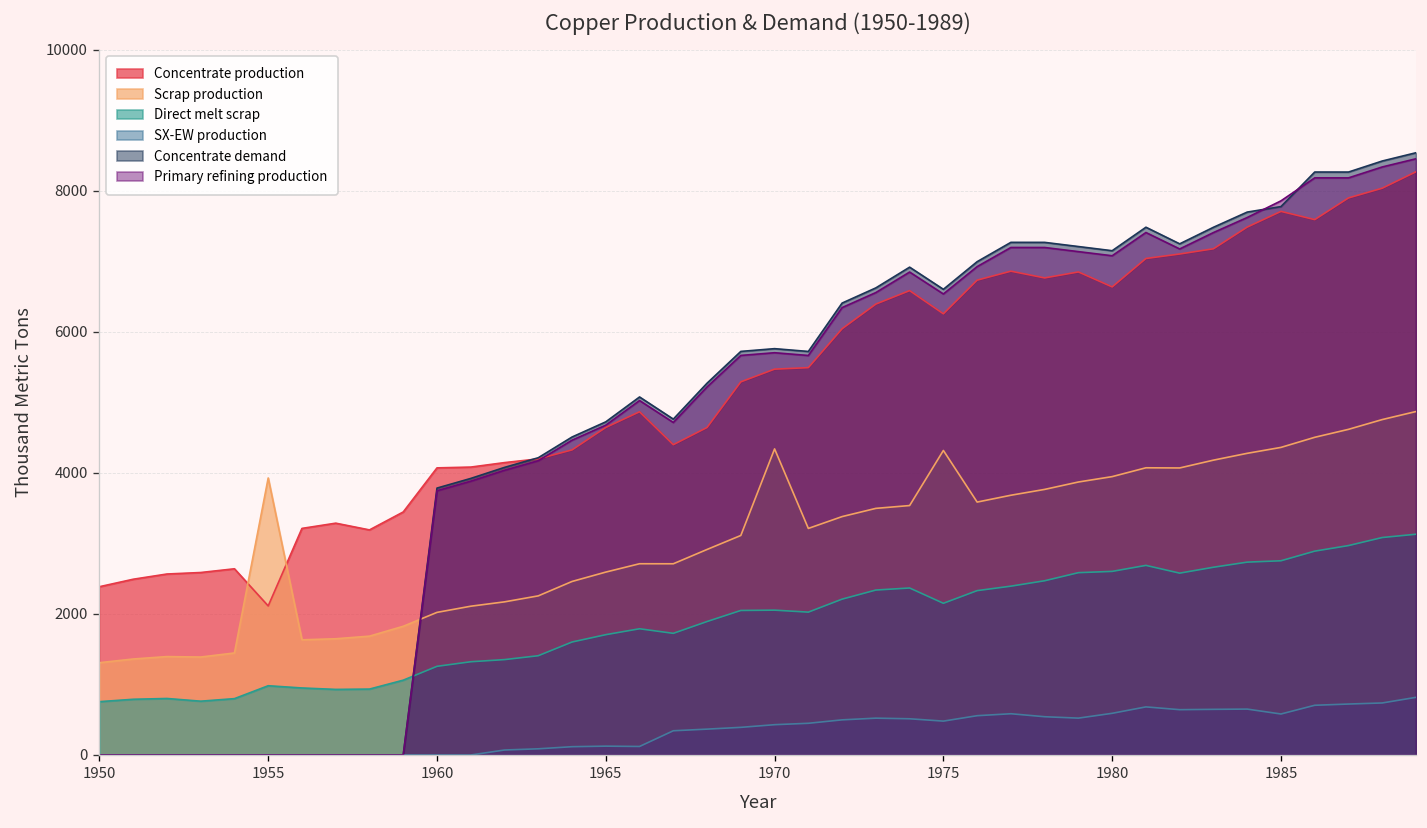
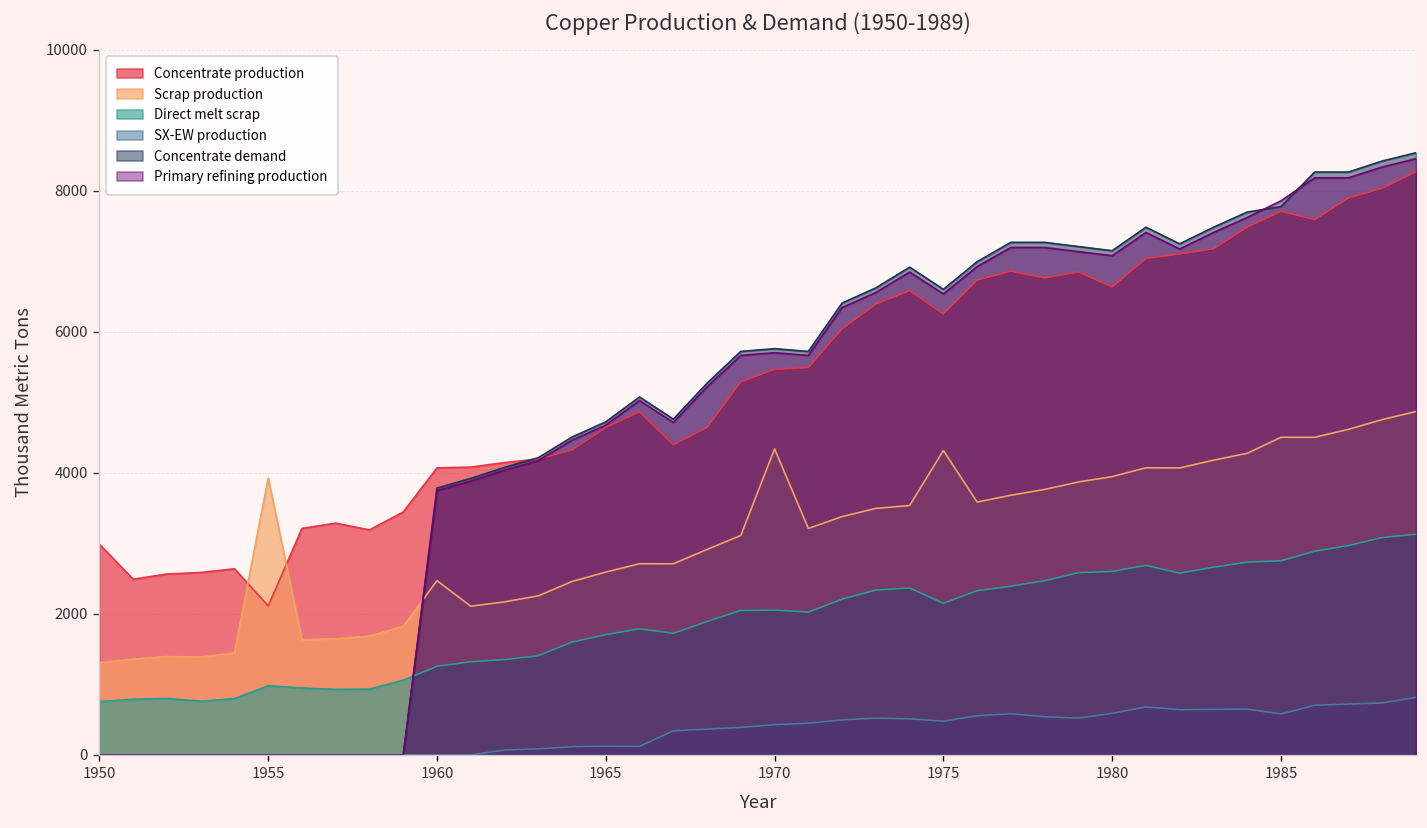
  {
    "Concentrate production": {
-     "1950": 2400,
+     "1950": 3000,
      "1955": 2100,
      "1960": 4100,
      "1970": 5500,
      "1975": 6300,
      "1980": 6600,
      "1985": 7700
    },
    "Scrap production": {
      "1950": 1300,
      "1955": 3900,
-     "1960": 2000,
+     "1960": 2500,
      "1965": 2600,
      "1970": 4300,
      "1975": 4300,
      "1980": 3900,
-     "1985": 4400
+     "1985": 4500
    },
    "Concentrate demand": {
      "1965": 4700,
      "1970": 5800,
      "1975": 6600,
      "1980": 7100,
      "1985": 7800
    },
    "Primary refining production": {
      "1970": 5700,
      "1975": 6500,
      "1980": 7100,
      "1985": 7900
    }
  }
